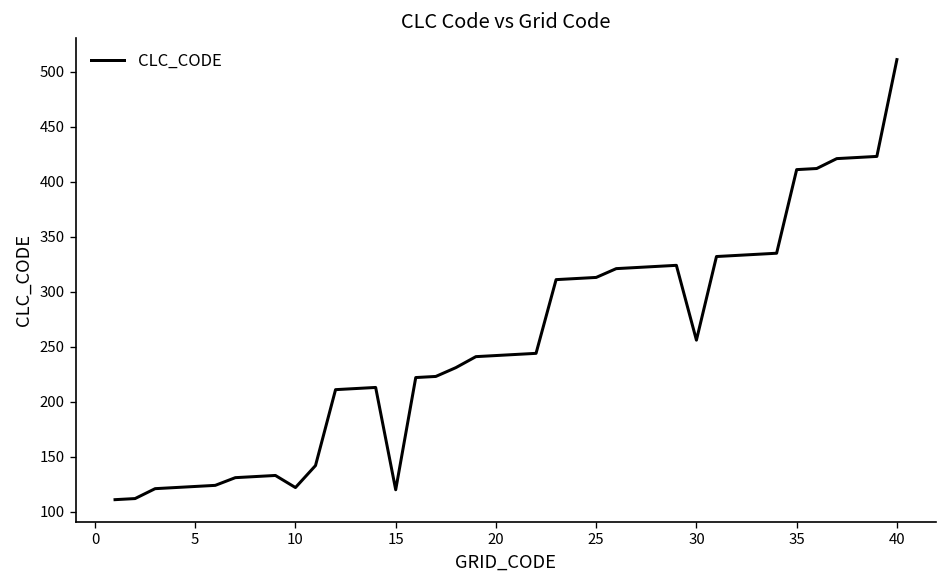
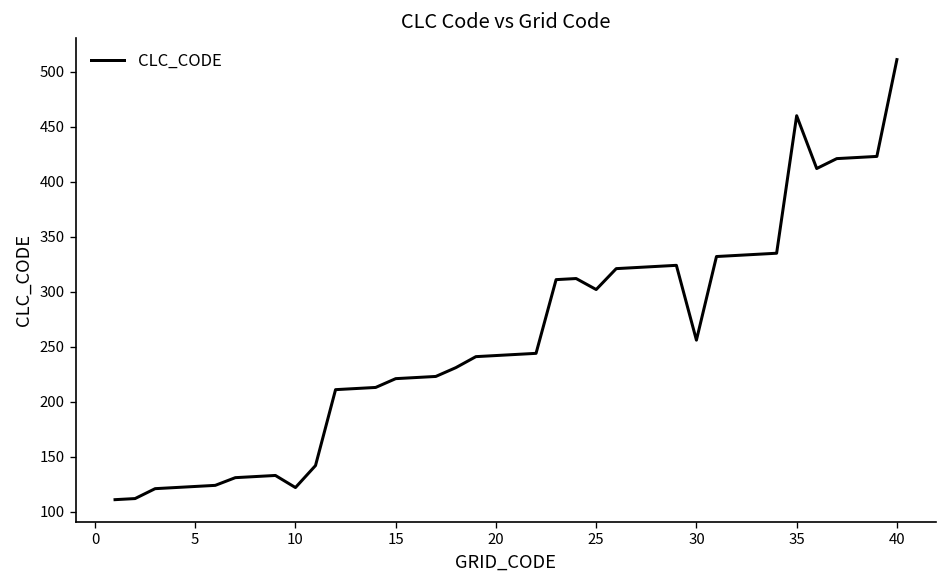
  {
    "5": 120,
    "10": 120,
-   "15": 120,
+   "15": 220,
    "20": 240,
-   "25": 310,
+   "25": 300,
    "30": 260,
-   "35": 410,
+   "35": 460,
    "40": 510
  }
